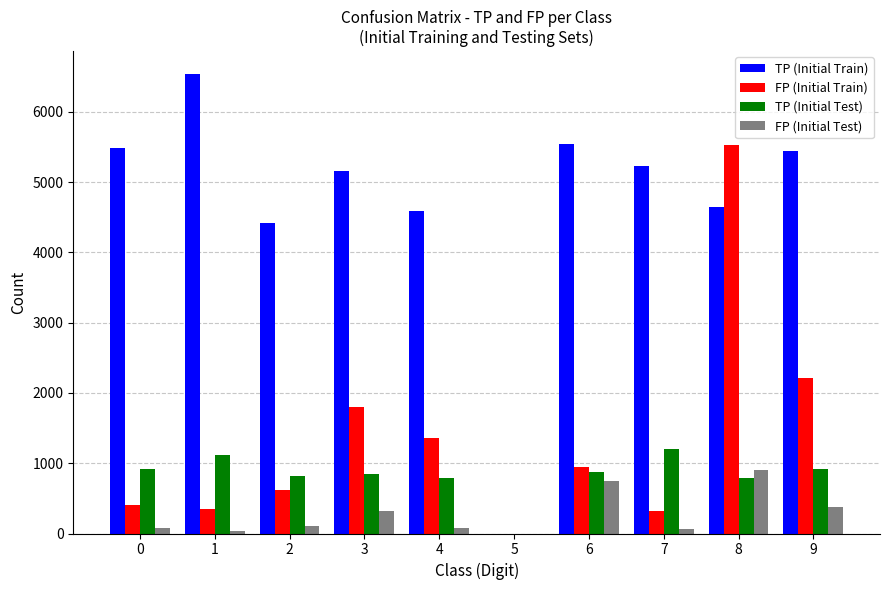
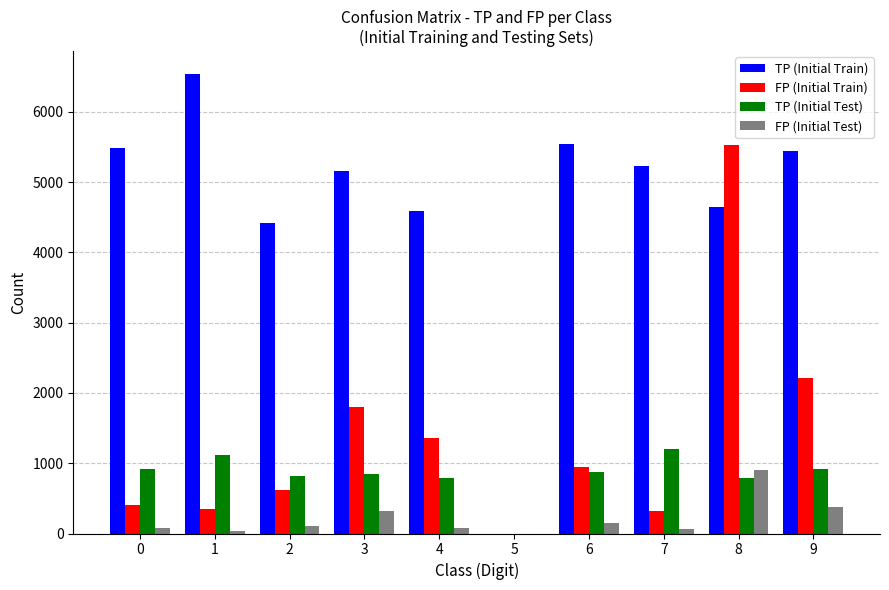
  {
    "TP (Initial Train)": {
      "0": 5500,
      "1": 6500,
      "2": 4400,
      "3": 5200,
      "4": 4600,
      "5": 0,
      "6": 5500,
      "7": 5200,
      "8": 4600,
      "9": 5400
    },
    "FP (Initial Train)": {
      "0": 400,
      "1": 400,
      "2": 600,
      "3": 1800,
      "4": 1400,
      "5": 0,
      "6": 900,
      "7": 300,
      "8": 5500,
      "9": 2200
    },
    "TP (Initial Test)": {
      "0": 900,
      "1": 1100,
      "2": 800,
      "3": 900,
      "4": 800,
      "5": 0,
      "6": 900,
      "7": 1200,
      "8": 800,
      "9": 900
    },
    "FP (Initial Test)": {
      "0": 100,
      "1": 0,
      "2": 100,
      "3": 300,
      "4": 100,
      "5": 0,
-     "6": 700,
+     "6": 200,
      "7": 100,
      "8": 900,
      "9": 400
    }
  }
